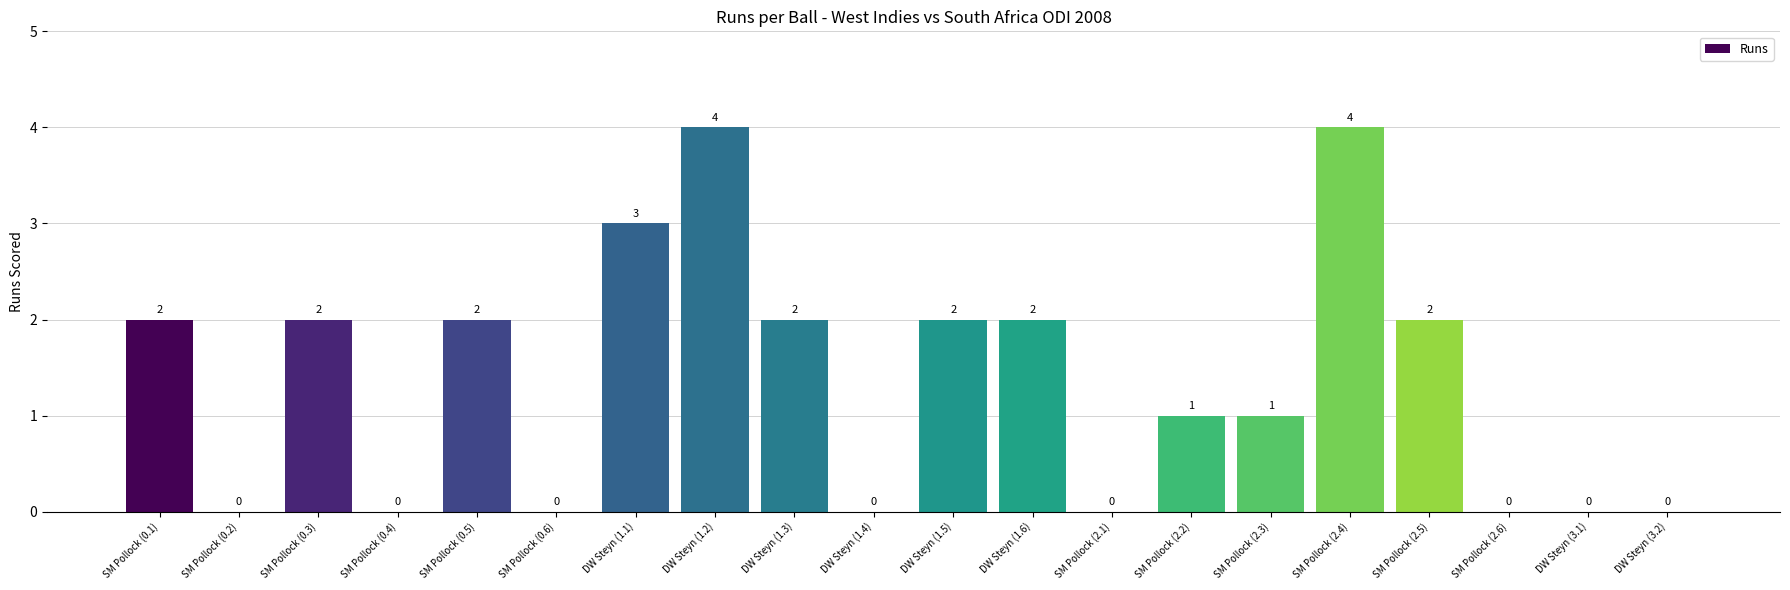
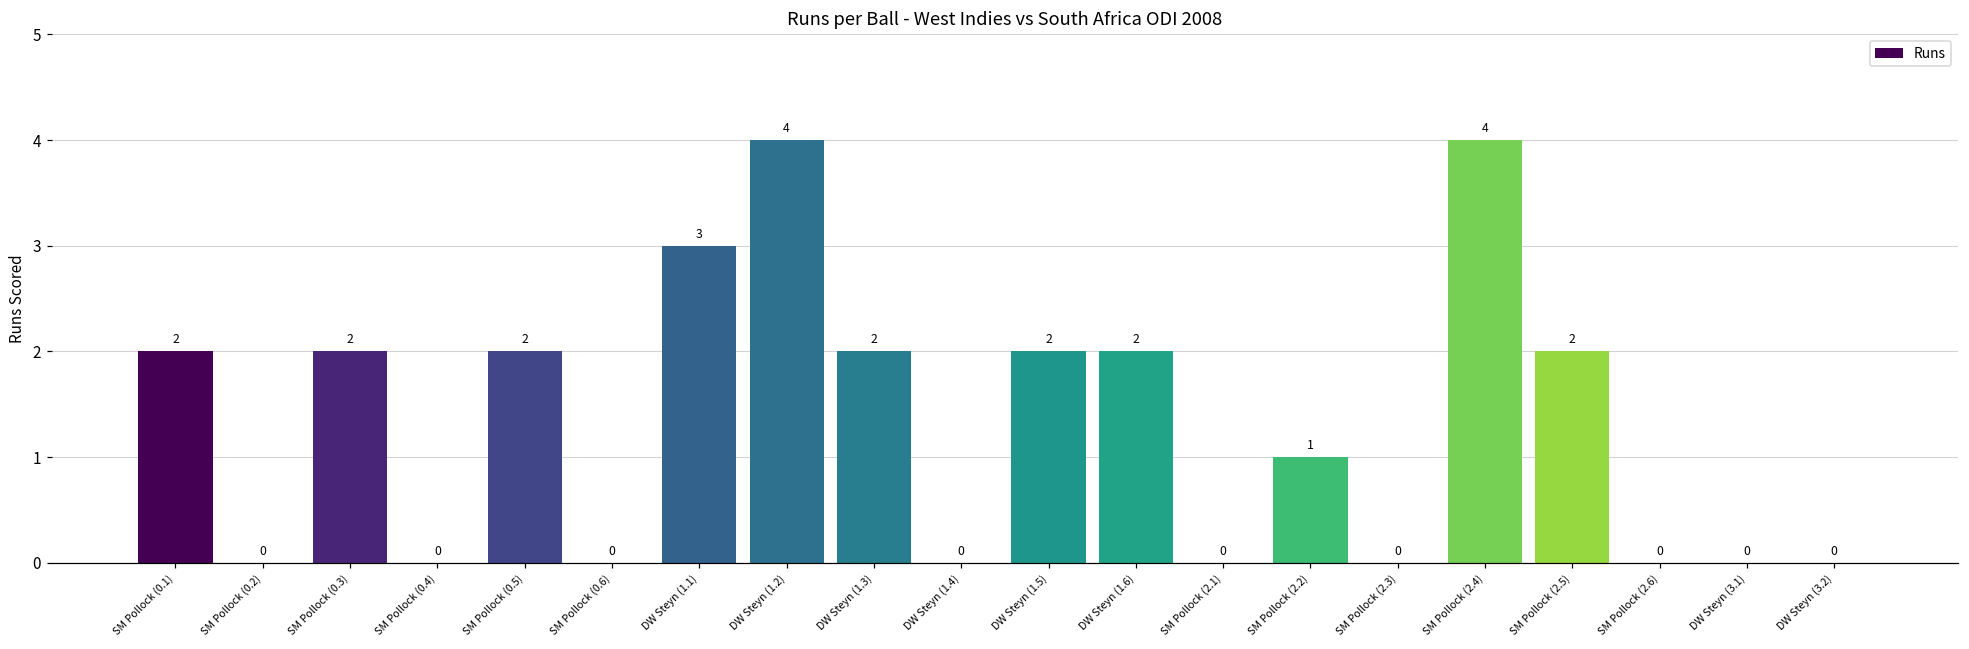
  {
    "SM Pollock (0.1)": 2,
    "SM Pollock (0.2)": 0,
    "SM Pollock (0.3)": 2,
    "SM Pollock (0.4)": 0,
    "SM Pollock (0.5)": 2,
    "SM Pollock (0.6)": 0,
    "DW Steyn (1.1)": 3,
    "DW Steyn (1.2)": 4,
    "DW Steyn (1.3)": 2,
    "DW Steyn (1.4)": 0,
    "DW Steyn (1.5)": 2,
    "DW Steyn (1.6)": 2,
    "SM Pollock (2.1)": 0,
    "SM Pollock (2.2)": 1,
-   "SM Pollock (2.3)": 1,
+   "SM Pollock (2.3)": 0,
    "SM Pollock (2.4)": 4,
    "SM Pollock (2.5)": 2,
    "SM Pollock (2.6)": 0,
    "DW Steyn (3.1)": 0,
    "DW Steyn (3.2)": 0
  }
